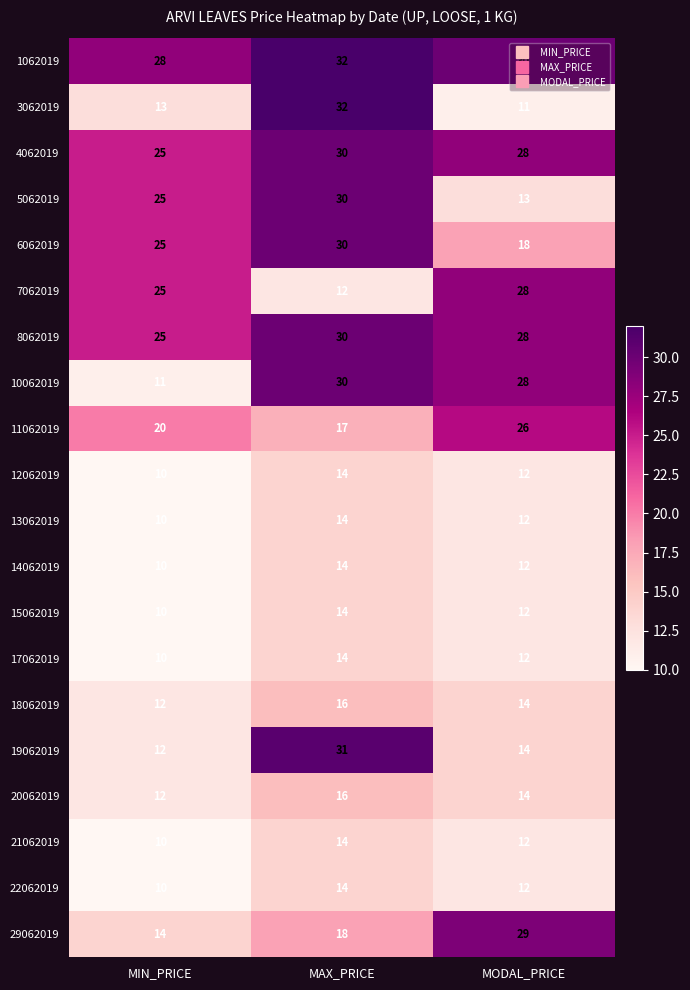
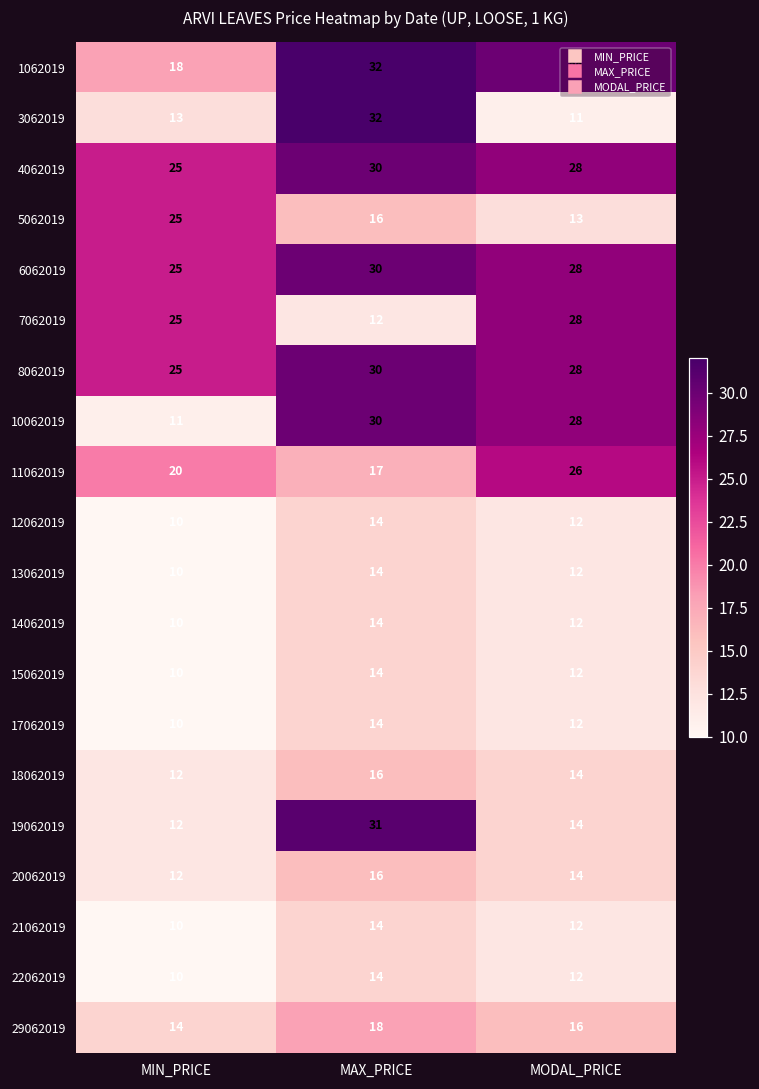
  {
    "1062019": {
-     "MIN_PRICE": 28,
+     "MIN_PRICE": 18,
      "MAX_PRICE": 32
    },
    "3062019": {
      "MAX_PRICE": 32
    },
    "4062019": {
      "MIN_PRICE": 25,
      "MAX_PRICE": 30,
      "MODAL_PRICE": 28
    },
    "5062019": {
      "MIN_PRICE": 25,
-     "MAX_PRICE": 30
+     "MAX_PRICE": 16
    },
    "6062019": {
      "MIN_PRICE": 25,
      "MAX_PRICE": 30,
-     "MODAL_PRICE": 18
+     "MODAL_PRICE": 28
    },
    "7062019": {
      "MIN_PRICE": 25,
      "MODAL_PRICE": 28
    },
    "8062019": {
      "MIN_PRICE": 25,
      "MAX_PRICE": 30,
      "MODAL_PRICE": 28
    },
    "10062019": {
      "MAX_PRICE": 30,
      "MODAL_PRICE": 28
    },
    "11062019": {
      "MIN_PRICE": 20,
      "MAX_PRICE": 17,
      "MODAL_PRICE": 26
    },
    "18062019": {
      "MAX_PRICE": 16
    },
    "19062019": {
      "MAX_PRICE": 31
    },
    "20062019": {
      "MAX_PRICE": 16
    },
    "29062019": {
      "MAX_PRICE": 18,
-     "MODAL_PRICE": 29
+     "MODAL_PRICE": 16
    }
  }
